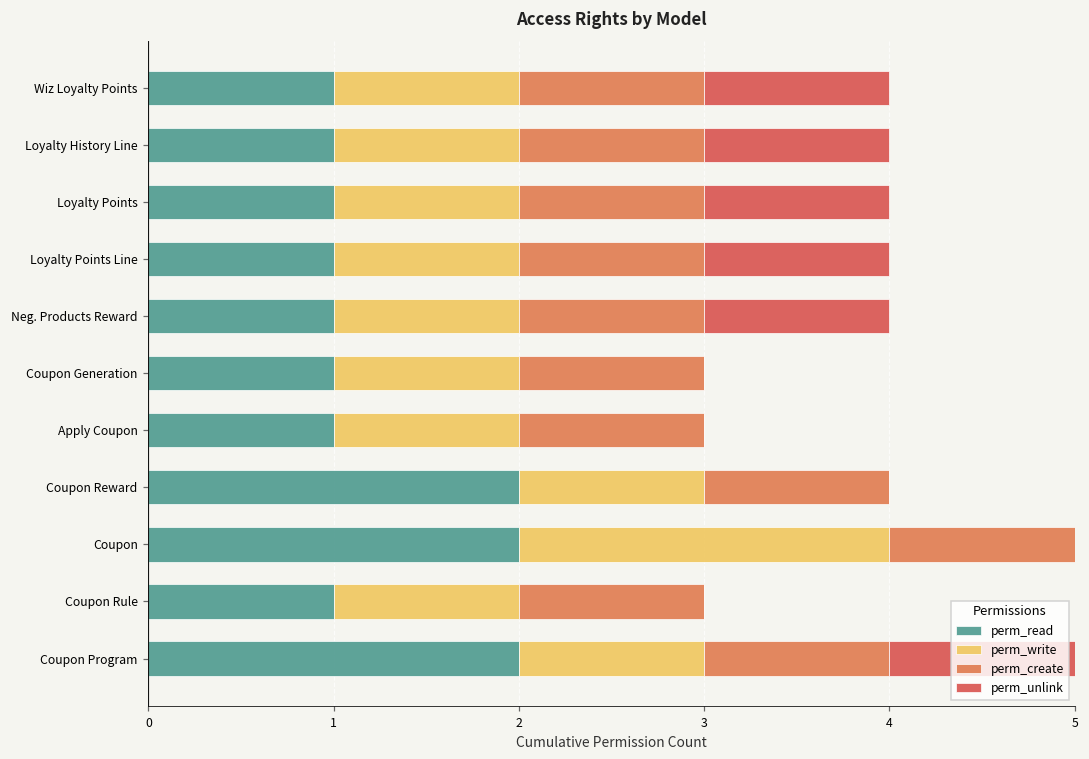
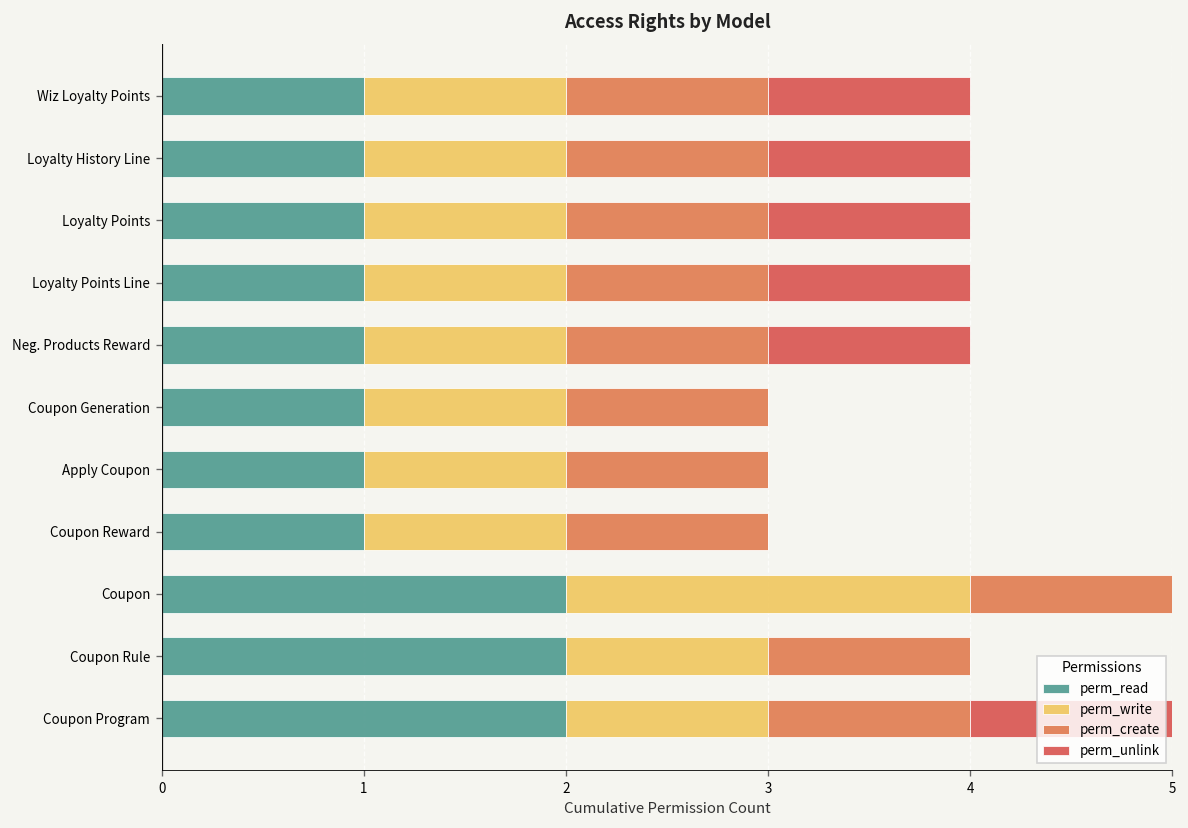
  {
    "perm_read": {
      "Wiz Loyalty Points": 1,
      "Loyalty History Line": 1,
      "Loyalty Points": 1,
      "Loyalty Points Line": 1,
      "Neg. Products Reward": 1,
      "Coupon Generation": 1,
      "Apply Coupon": 1,
-     "Coupon Reward": 2,
+     "Coupon Reward": 1,
      "Coupon": 2,
-     "Coupon Rule": 1,
+     "Coupon Rule": 2,
      "Coupon Program": 2
    },
    "perm_write": {
      "Wiz Loyalty Points": 1,
      "Loyalty History Line": 1,
      "Loyalty Points": 1,
      "Loyalty Points Line": 1,
      "Neg. Products Reward": 1,
      "Coupon Generation": 1,
      "Apply Coupon": 1,
      "Coupon Reward": 1,
      "Coupon": 2,
      "Coupon Rule": 1,
      "Coupon Program": 1
    }
  }
